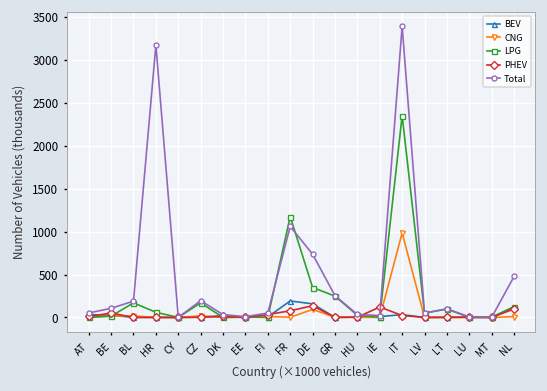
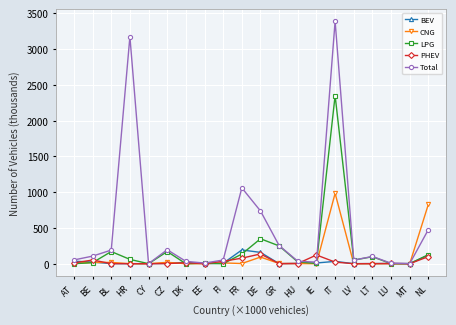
  {
    "BEV": {
      "FR": 200
    },
    "CNG": {
      "FR": 0,
      "DE": 100,
      "IT": 1000,
-     "NL": 0
+     "NL": 800
    },
    "LPG": {
      "HR": 100,
-     "FR": 1200,
+     "FR": 100,
      "DE": 300,
      "IT": 2300
    },
    "PHEV": {
      "FR": 100,
      "IE": 100
    },
    "Total": {
      "BE": 100,
      "HR": 3200,
      "FR": 1100,
      "DE": 700,
      "IT": 3400,
      "NL": 500
    }
  }
